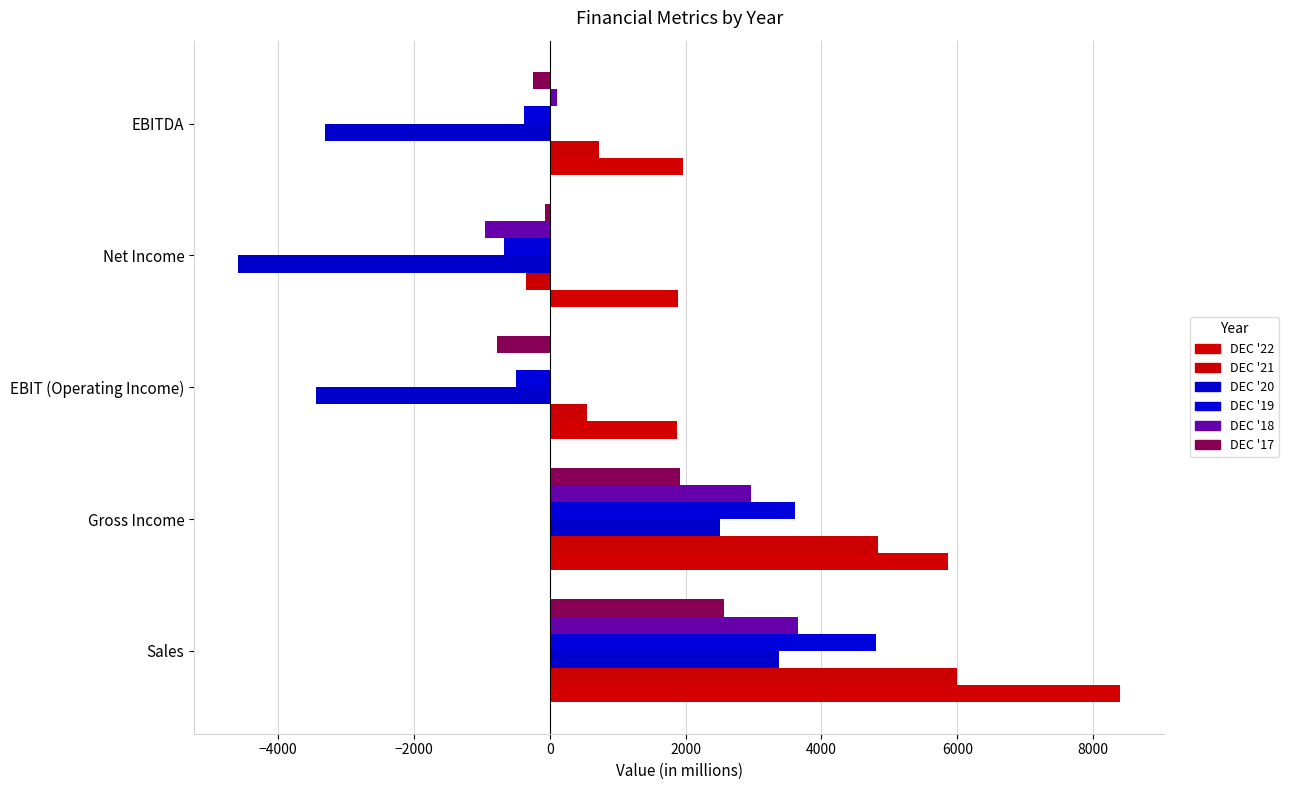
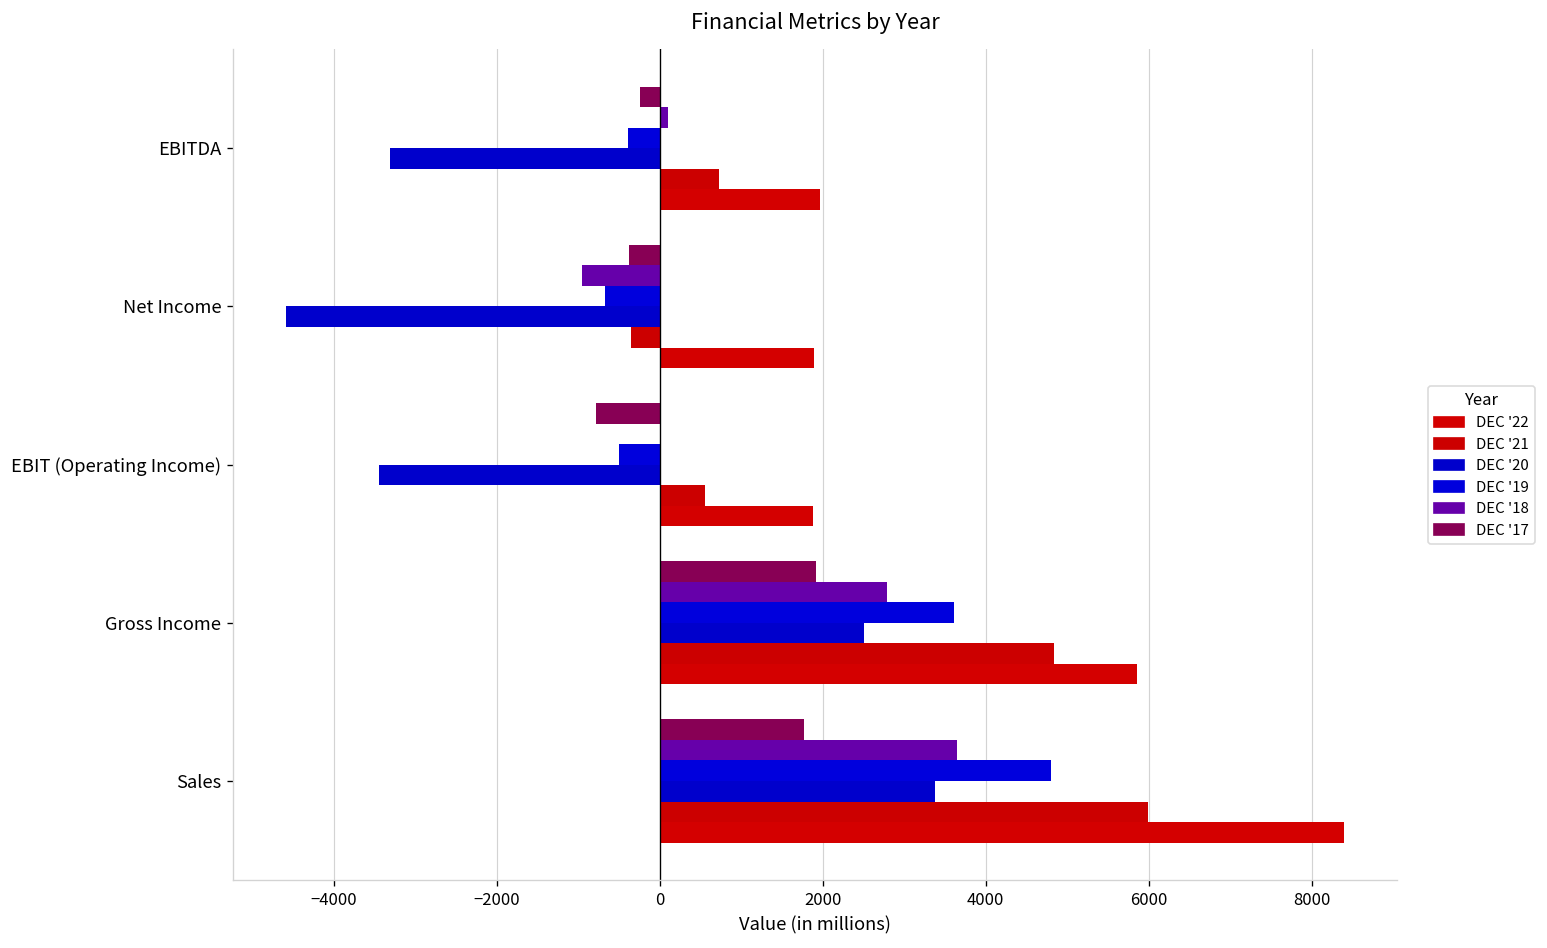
  {
    "DEC '18": {
      "EBITDA": 100,
      "Net Income": -900,
-     "Gross Income": 3000,
+     "Gross Income": 2800,
      "Sales": 3700
    },
    "DEC '17": {
      "EBITDA": -200,
-     "Net Income": -100,
+     "Net Income": -400,
      "EBIT (Operating Income)": -800,
      "Gross Income": 1900,
-     "Sales": 2600
+     "Sales": 1800
    }
  }
